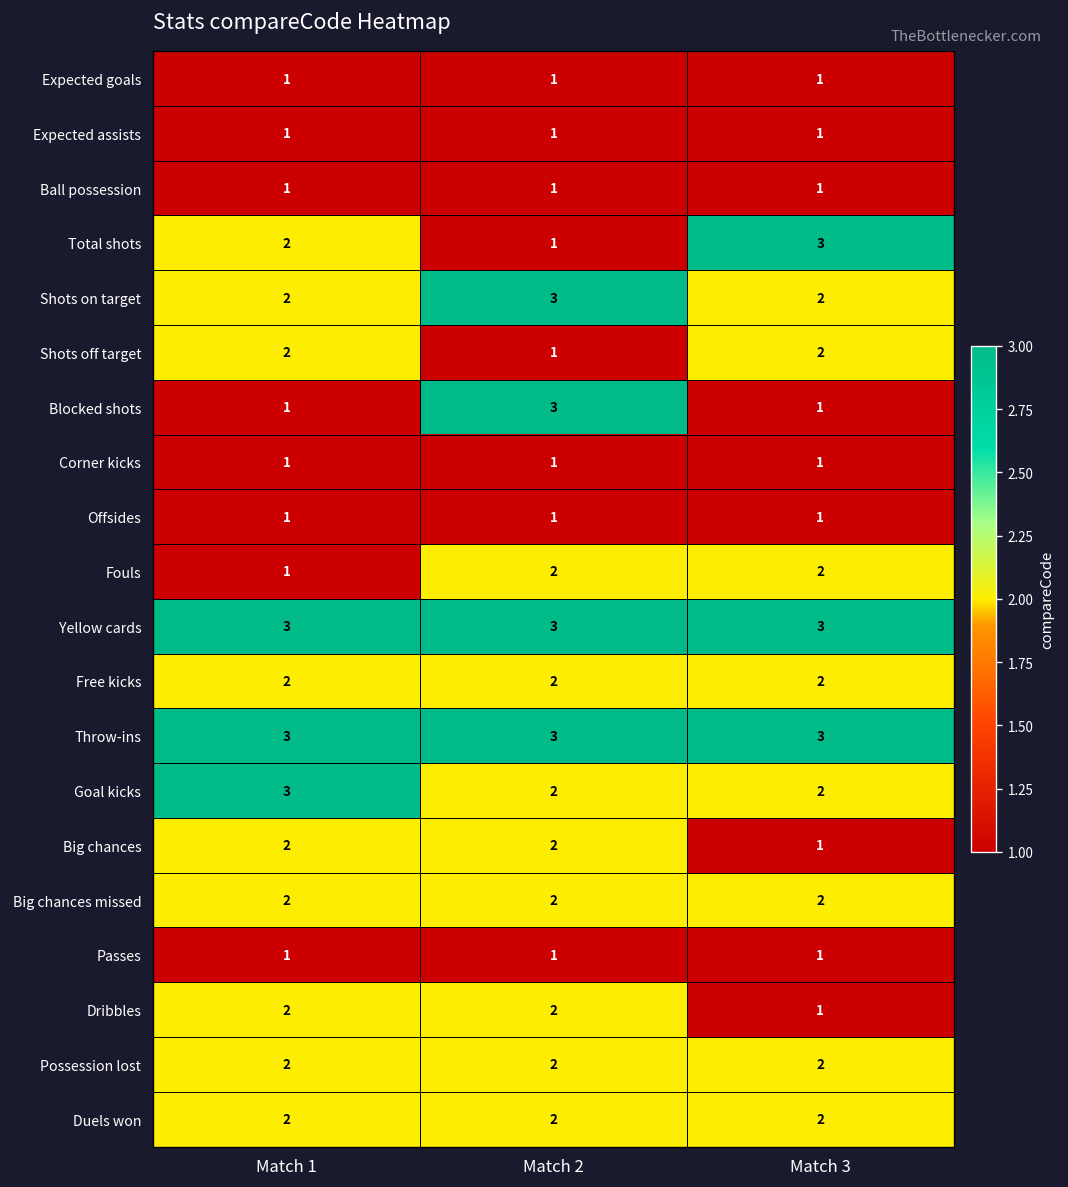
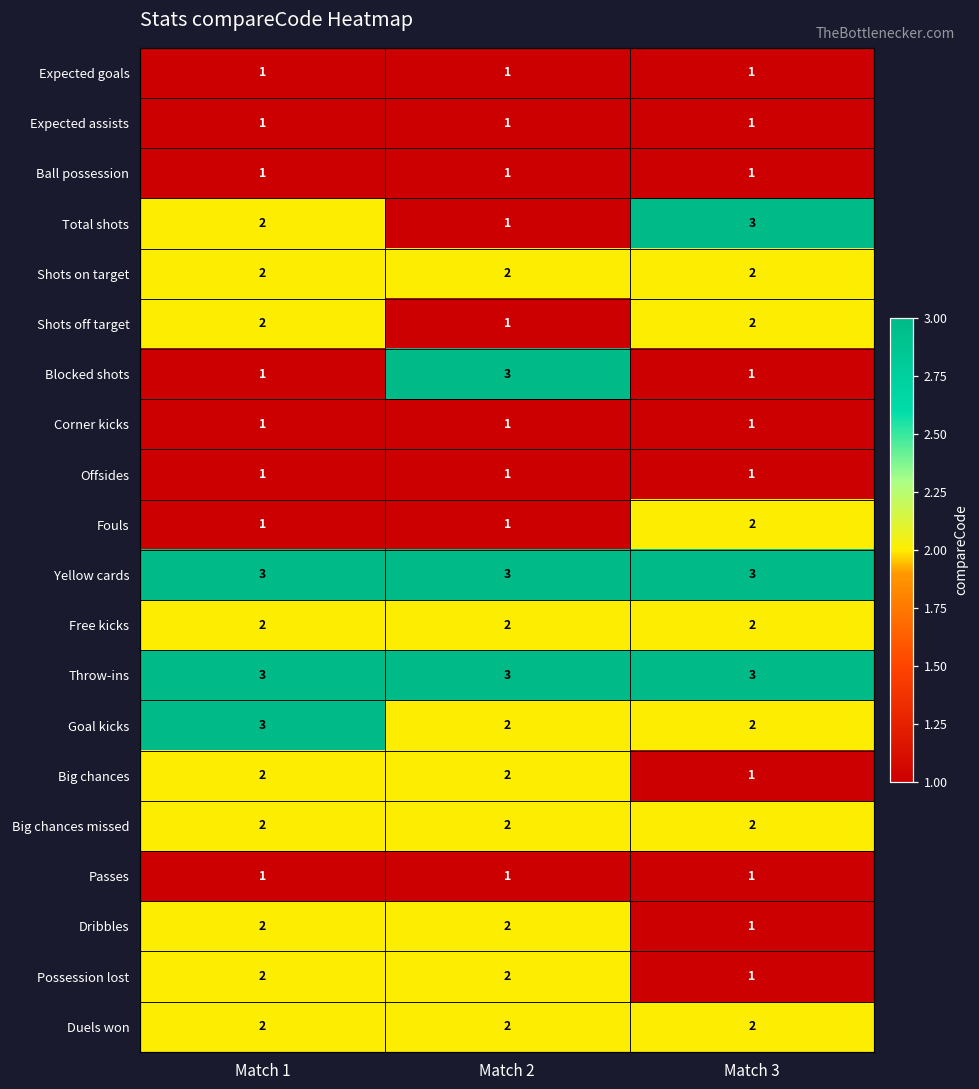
  {
    "Expected goals": {
      "Match 1": 1,
      "Match 2": 1,
      "Match 3": 1
    },
    "Expected assists": {
      "Match 1": 1,
      "Match 2": 1,
      "Match 3": 1
    },
    "Ball possession": {
      "Match 1": 1,
      "Match 2": 1,
      "Match 3": 1
    },
    "Total shots": {
      "Match 1": 2,
      "Match 2": 1,
      "Match 3": 3
    },
    "Shots on target": {
      "Match 1": 2,
-     "Match 2": 3,
+     "Match 2": 2,
      "Match 3": 2
    },
    "Shots off target": {
      "Match 1": 2,
      "Match 2": 1,
      "Match 3": 2
    },
    "Blocked shots": {
      "Match 1": 1,
      "Match 2": 3,
      "Match 3": 1
    },
    "Corner kicks": {
      "Match 1": 1,
      "Match 2": 1,
      "Match 3": 1
    },
    "Offsides": {
      "Match 1": 1,
      "Match 2": 1,
      "Match 3": 1
    },
    "Fouls": {
      "Match 1": 1,
-     "Match 2": 2,
+     "Match 2": 1,
      "Match 3": 2
    },
    "Yellow cards": {
      "Match 1": 3,
      "Match 2": 3,
      "Match 3": 3
    },
    "Free kicks": {
      "Match 1": 2,
      "Match 2": 2,
      "Match 3": 2
    },
    "Throw-ins": {
      "Match 1": 3,
      "Match 2": 3,
      "Match 3": 3
    },
    "Goal kicks": {
      "Match 1": 3,
      "Match 2": 2,
      "Match 3": 2
    },
    "Big chances": {
      "Match 1": 2,
      "Match 2": 2,
      "Match 3": 1
    },
    "Big chances missed": {
      "Match 1": 2,
      "Match 2": 2,
      "Match 3": 2
    },
    "Passes": {
      "Match 1": 1,
      "Match 2": 1,
      "Match 3": 1
    },
    "Dribbles": {
      "Match 1": 2,
      "Match 2": 2,
      "Match 3": 1
    },
    "Possession lost": {
      "Match 1": 2,
      "Match 2": 2,
-     "Match 3": 2
+     "Match 3": 1
    },
    "Duels won": {
      "Match 1": 2,
      "Match 2": 2,
      "Match 3": 2
    }
  }
